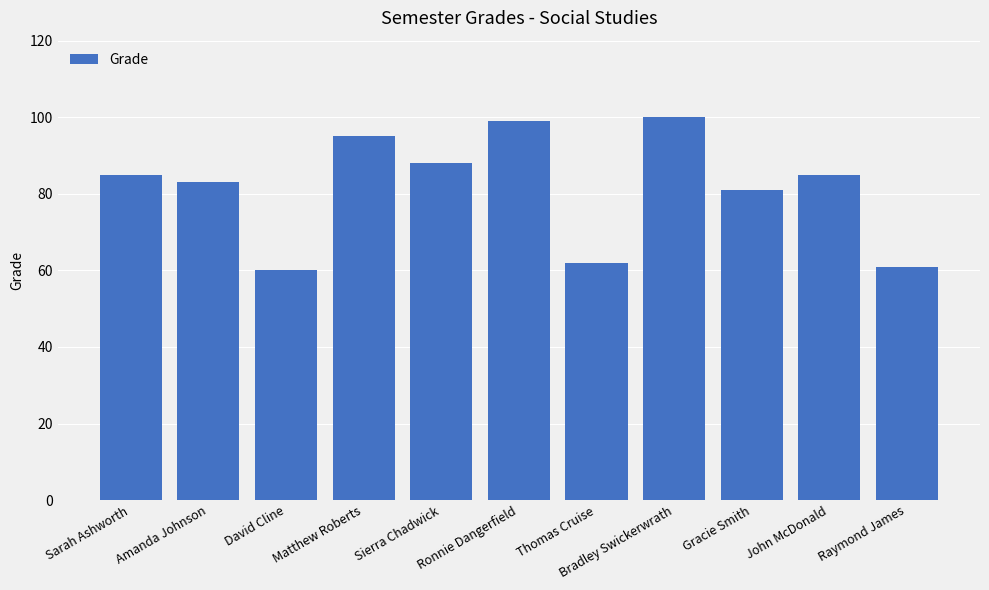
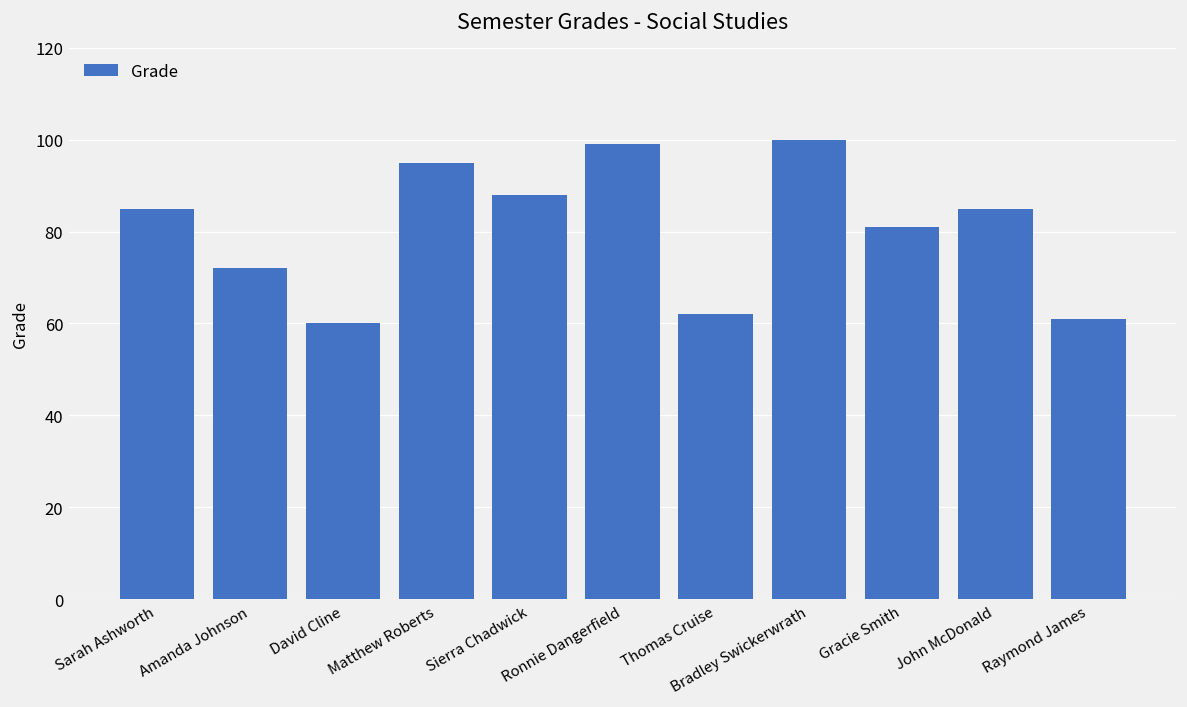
  {
    "Sarah Ashworth": 85,
-   "Amanda Johnson": 83,
+   "Amanda Johnson": 72,
    "David Cline": 60,
    "Matthew Roberts": 95,
    "Sierra Chadwick": 88,
    "Ronnie Dangerfield": 99,
    "Thomas Cruise": 62,
    "Bradley Swickerwrath": 100,
    "Gracie Smith": 81,
    "John McDonald": 85,
    "Raymond James": 61
  }
